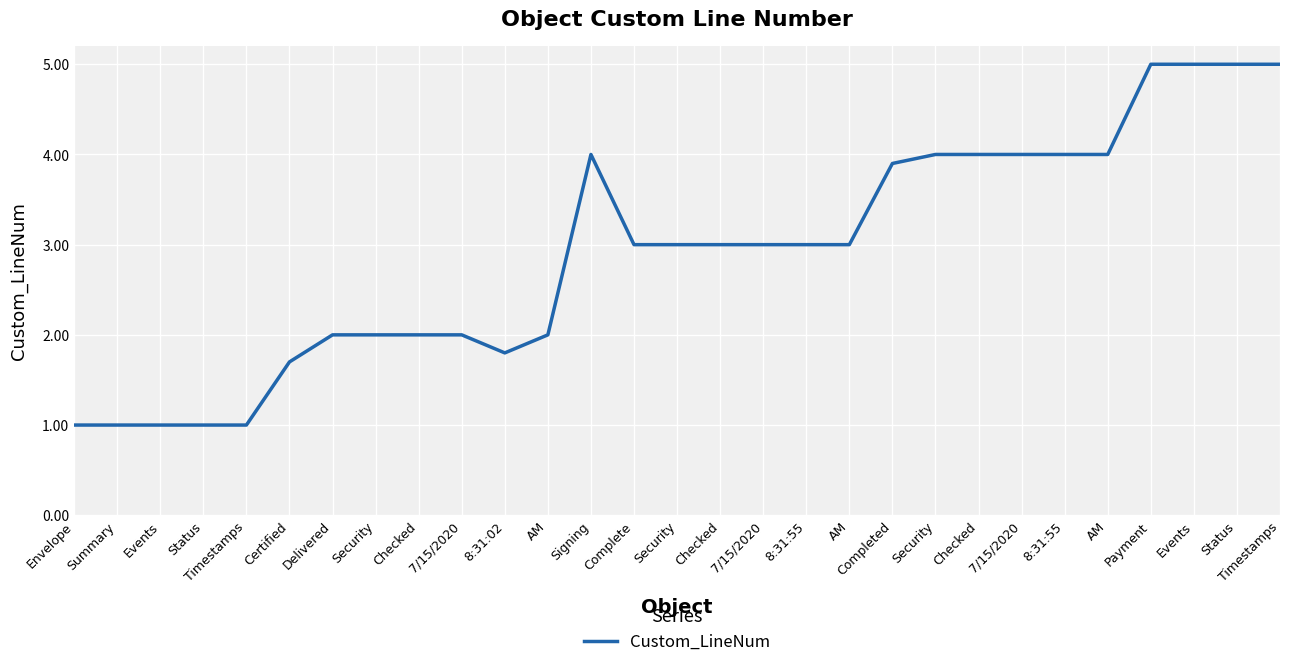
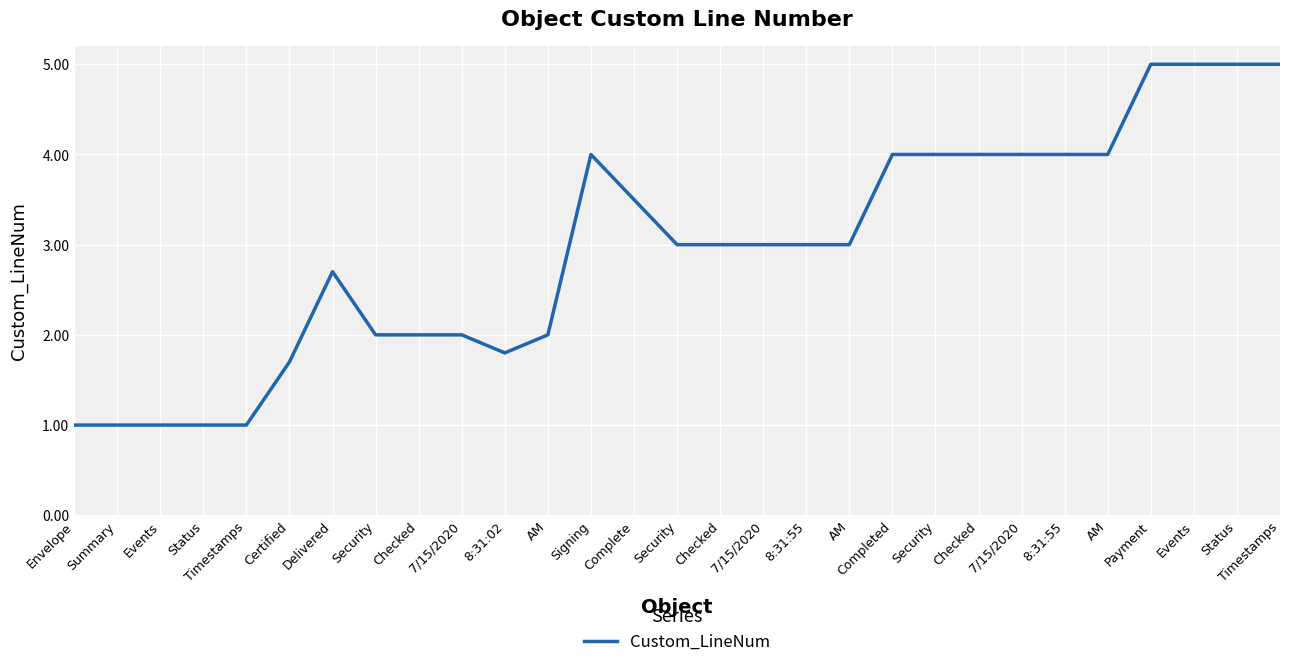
  {
    "Envelope": 1.0,
    "Summary": 1.0,
    "Certified": 1.7,
-   "Delivered": 2.0,
+   "Delivered": 2.7,
    "8:31:02": 1.8,
    "Signing": 4.0,
-   "Complete": 3.0,
-   "Completed": 3.9,
+   "Complete": 3.5,
+   "Completed": 4.0,
    "Payment": 5.0
  }
